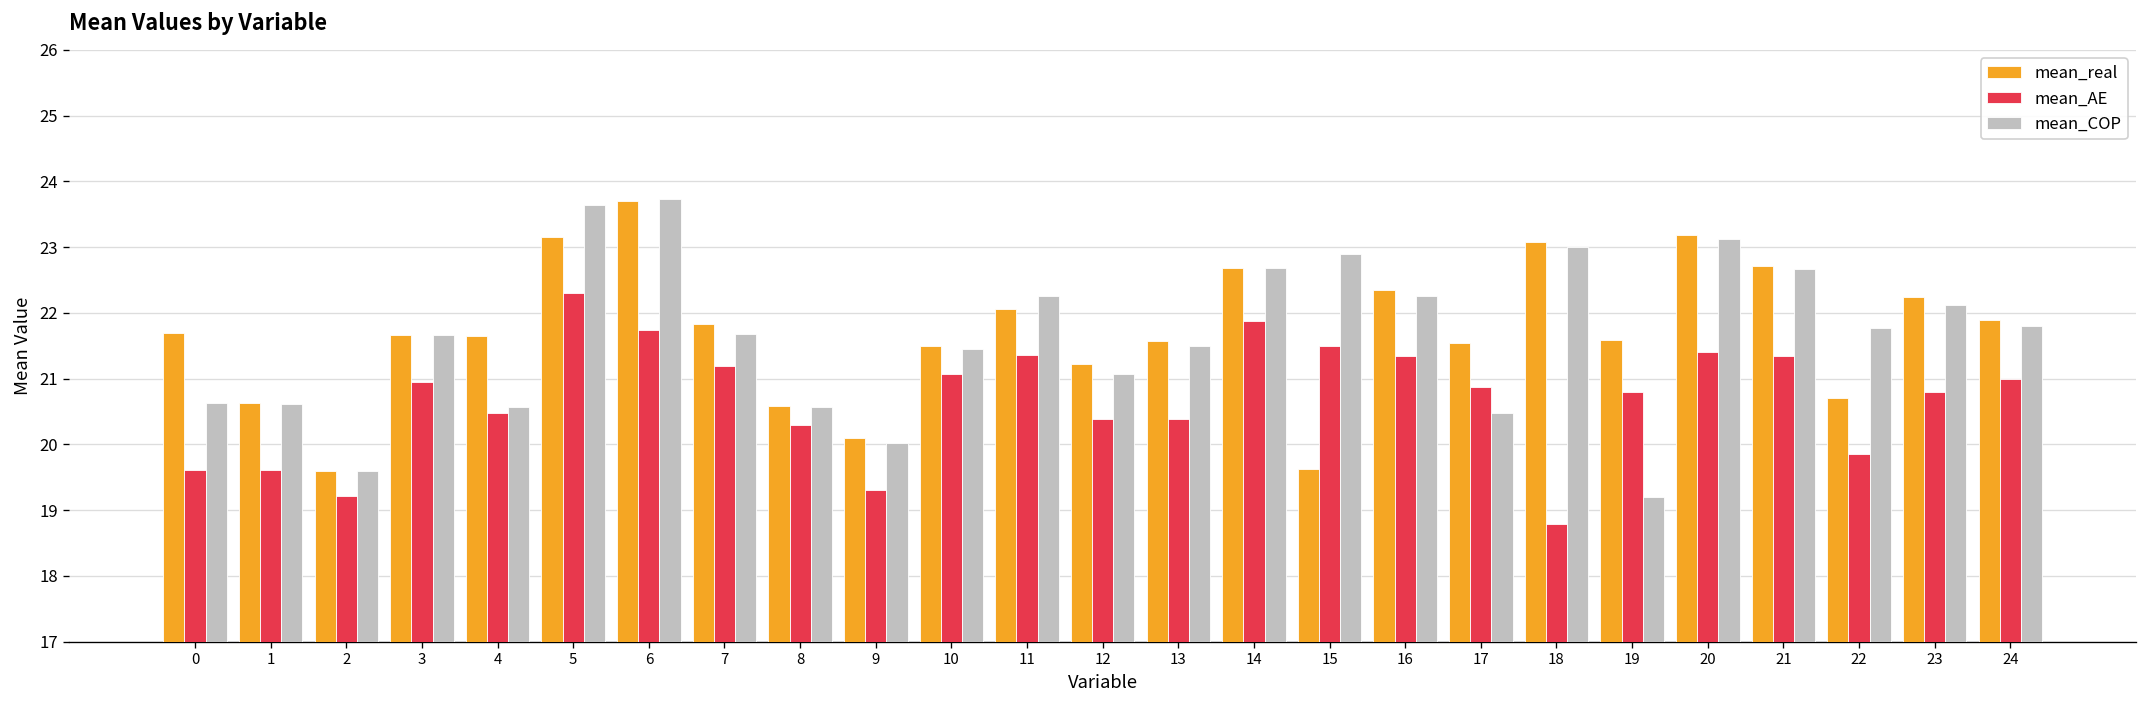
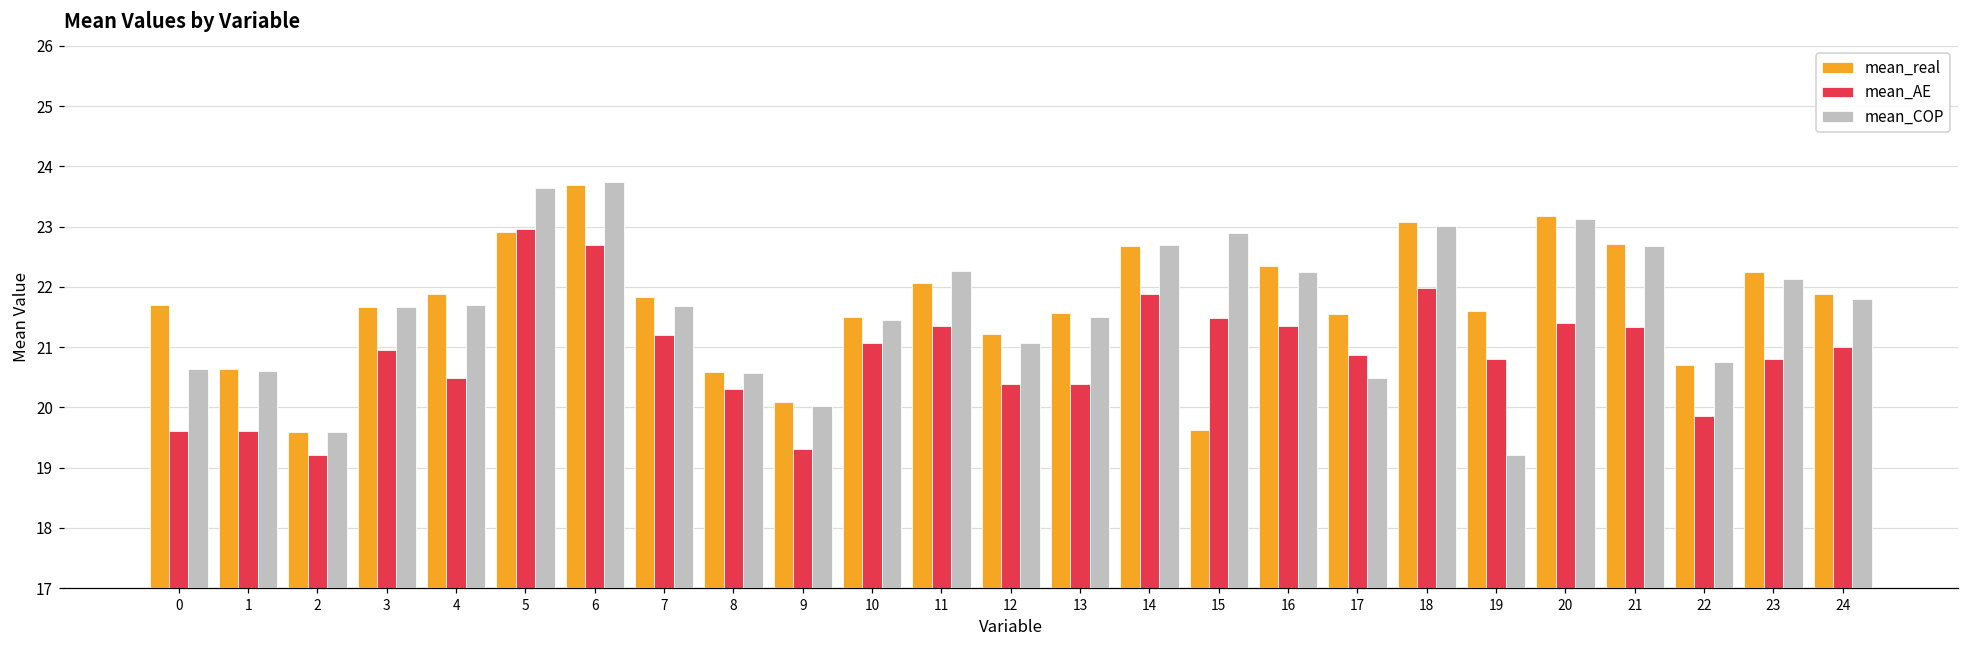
  {
    "mean_real": {
      "0": 21.7,
      "1": 20.6,
      "2": 19.6,
      "3": 21.7,
-     "4": 21.7,
-     "5": 23.2,
+     "4": 21.9,
+     "5": 22.9,
      "6": 23.7,
      "7": 21.8,
      "8": 20.6,
      "9": 20.1,
      "10": 21.5,
      "11": 22.1,
      "12": 21.2,
      "13": 21.6,
      "14": 22.7,
      "15": 19.6,
      "16": 22.3,
      "17": 21.5,
      "18": 23.1,
      "19": 21.6,
      "20": 23.2,
      "21": 22.7,
      "22": 20.7,
      "23": 22.2,
      "24": 21.9
    },
    "mean_AE": {
      "0": 19.6,
      "1": 19.6,
      "2": 19.2,
      "3": 21.0,
      "4": 20.5,
-     "5": 22.3,
-     "6": 21.7,
+     "5": 23.0,
+     "6": 22.7,
      "7": 21.2,
      "8": 20.3,
      "9": 19.3,
      "10": 21.1,
      "11": 21.4,
      "12": 20.4,
      "13": 20.4,
      "14": 21.9,
      "15": 21.5,
      "16": 21.4,
      "17": 20.9,
-     "18": 18.8,
+     "18": 22.0,
      "19": 20.8,
      "20": 21.4,
      "21": 21.3,
      "22": 19.9,
      "23": 20.8,
      "24": 21.0
    },
    "mean_COP": {
      "0": 20.6,
      "1": 20.6,
      "2": 19.6,
      "3": 21.7,
-     "4": 20.6,
+     "4": 21.7,
      "5": 23.6,
      "6": 23.7,
      "7": 21.7,
      "8": 20.6,
      "9": 20.0,
      "10": 21.5,
      "11": 22.3,
      "12": 21.1,
      "13": 21.5,
      "14": 22.7,
      "15": 22.9,
      "16": 22.3,
      "17": 20.5,
      "18": 23.0,
      "19": 19.2,
      "20": 23.1,
      "21": 22.7,
-     "22": 21.8,
+     "22": 20.8,
      "23": 22.1,
      "24": 21.8
    }
  }
